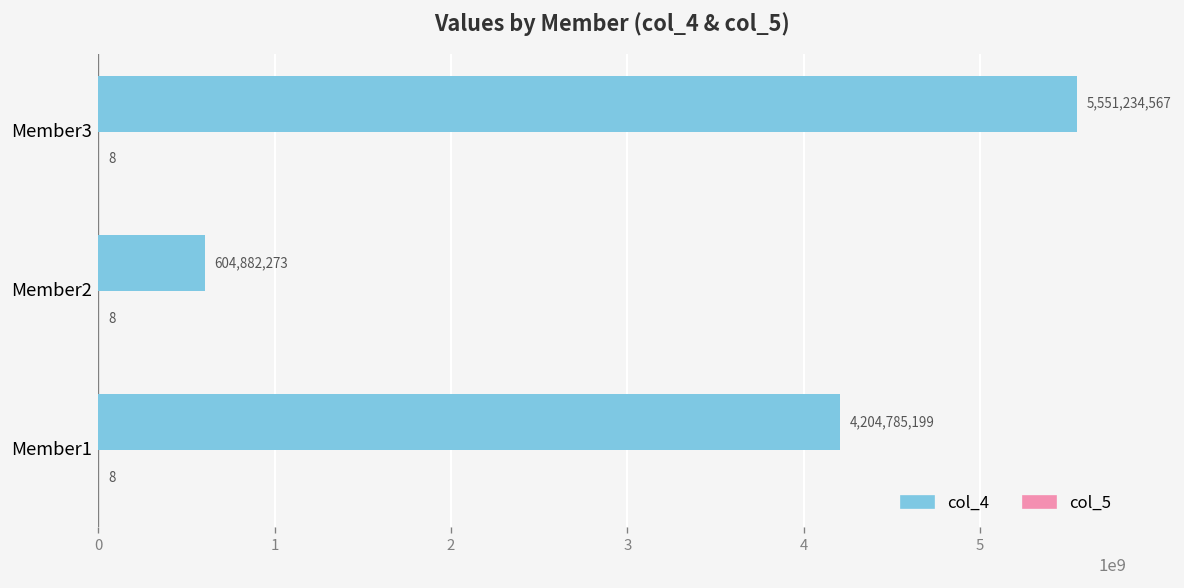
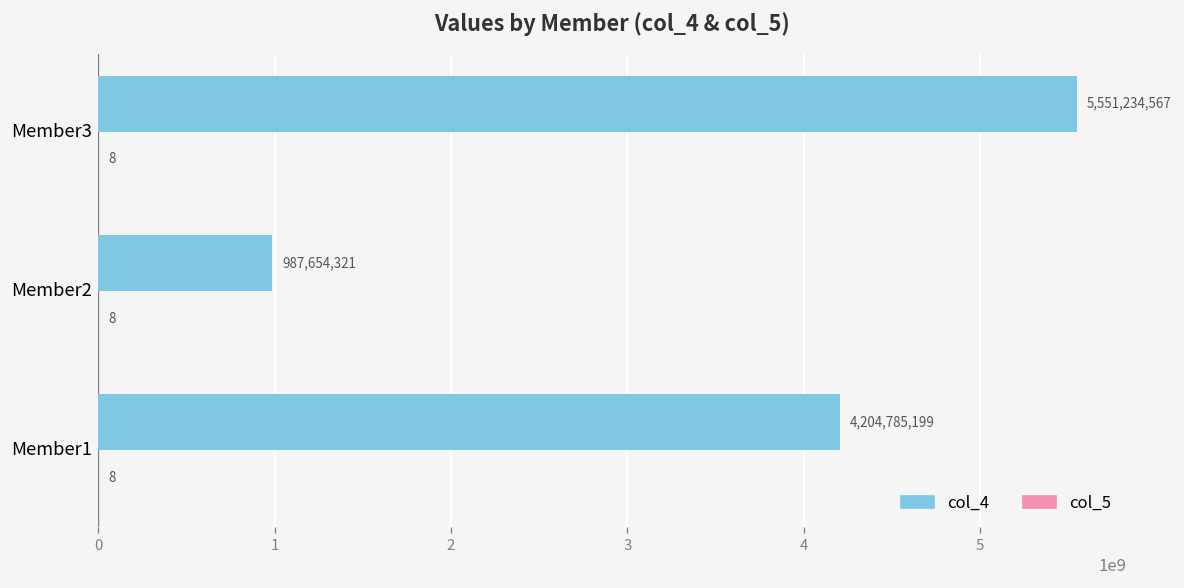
  {
    "col_4": {
      "Member3": "5,551,234,567",
-     "Member2": "604,882,273",
+     "Member2": "987,654,321",
      "Member1": "4,204,785,199"
    },
    "col_5": {
      "Member3": "8",
      "Member2": "8",
      "Member1": "8"
    }
  }
